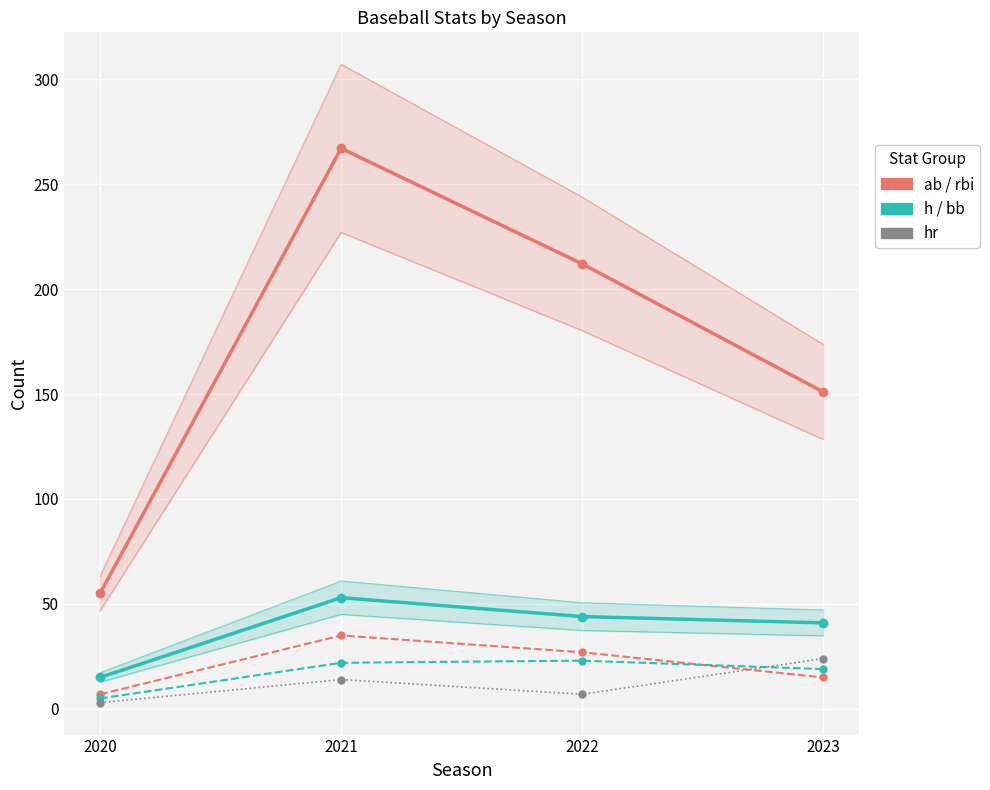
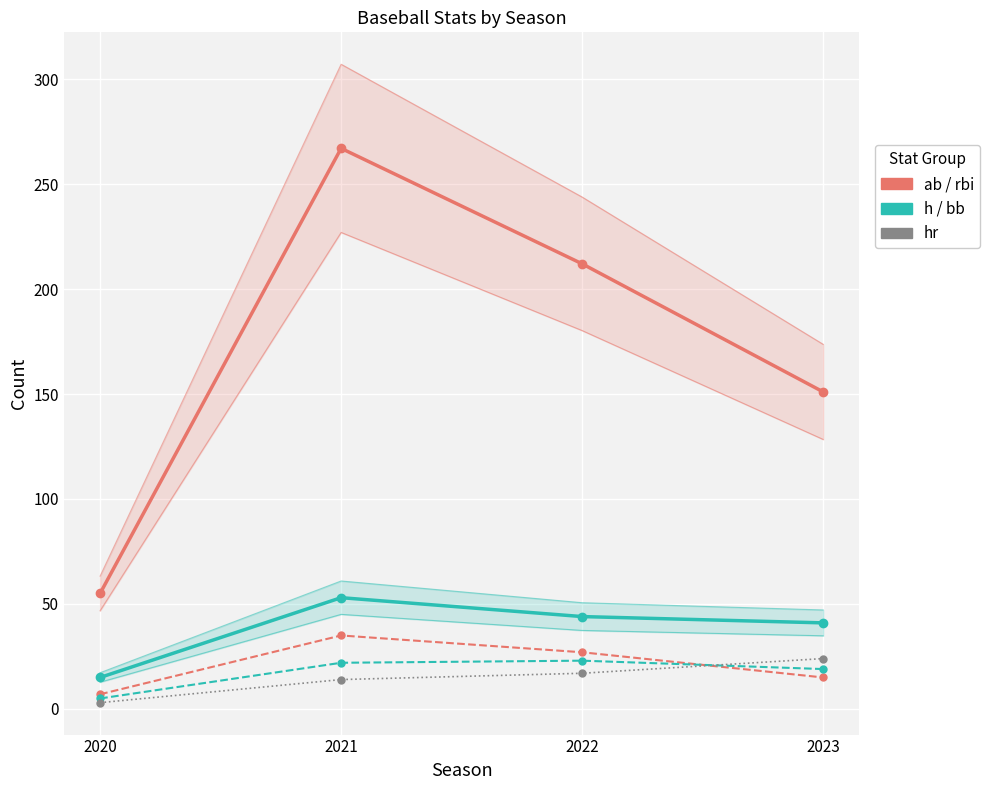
  {
    "hr": {
      "2020": 3,
      "2021": 14,
-     "2022": 7,
+     "2022": 17,
      "2023": 24
    }
  }
